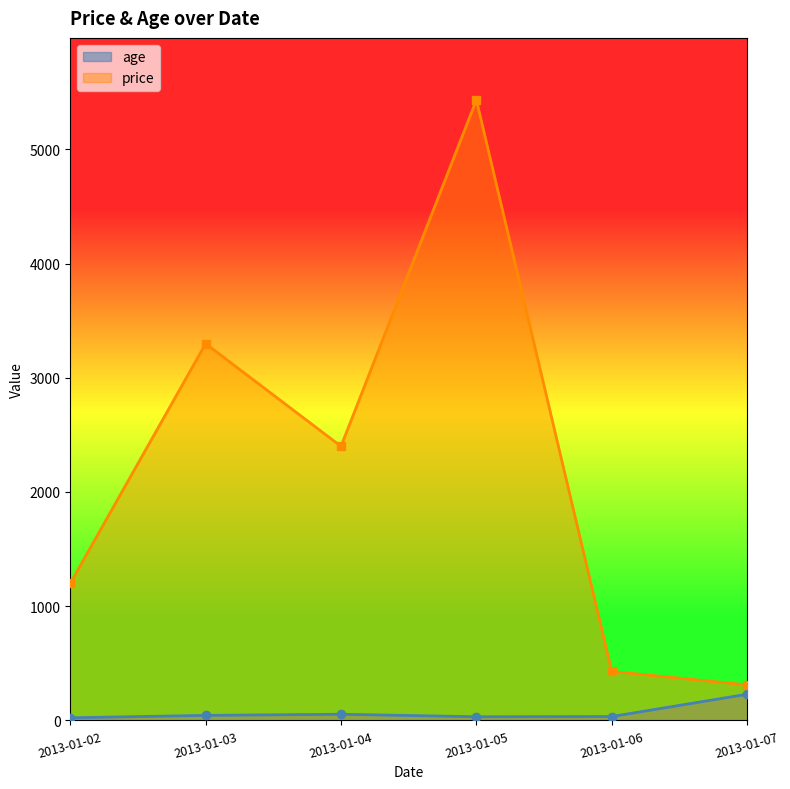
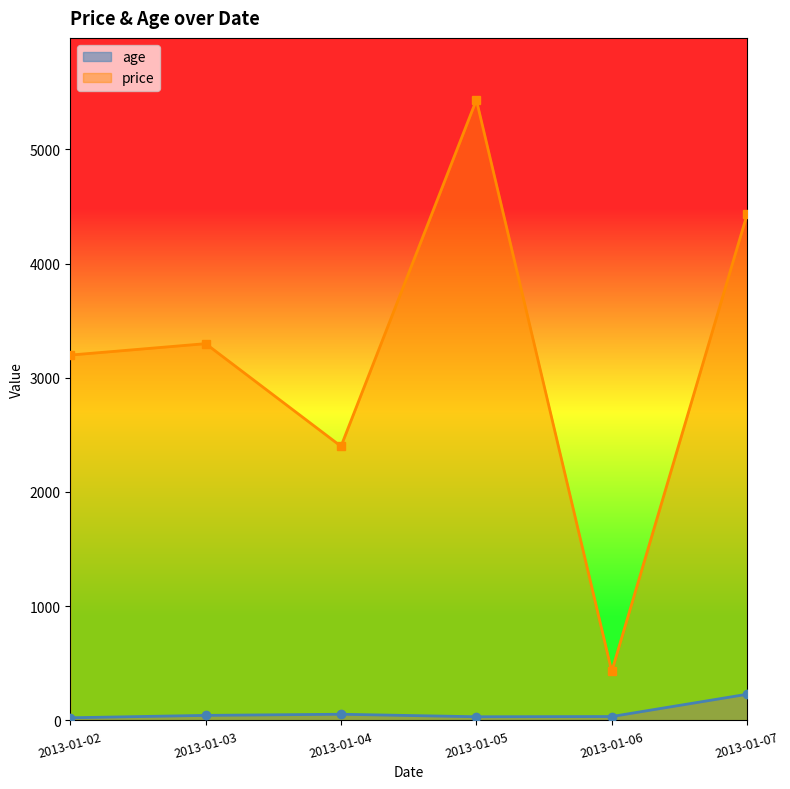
  {
    "age": {
      "2013-01-02": 20,
      "2013-01-03": 40,
      "2013-01-04": 50,
      "2013-01-05": 30,
      "2013-01-06": 30,
      "2013-01-07": 230
    },
    "price": {
-     "2013-01-02": 1200,
+     "2013-01-02": 3200,
      "2013-01-03": 3300,
      "2013-01-04": 2400,
      "2013-01-05": 5430,
      "2013-01-06": 430,
-     "2013-01-07": 310
+     "2013-01-07": 4430
    }
  }
